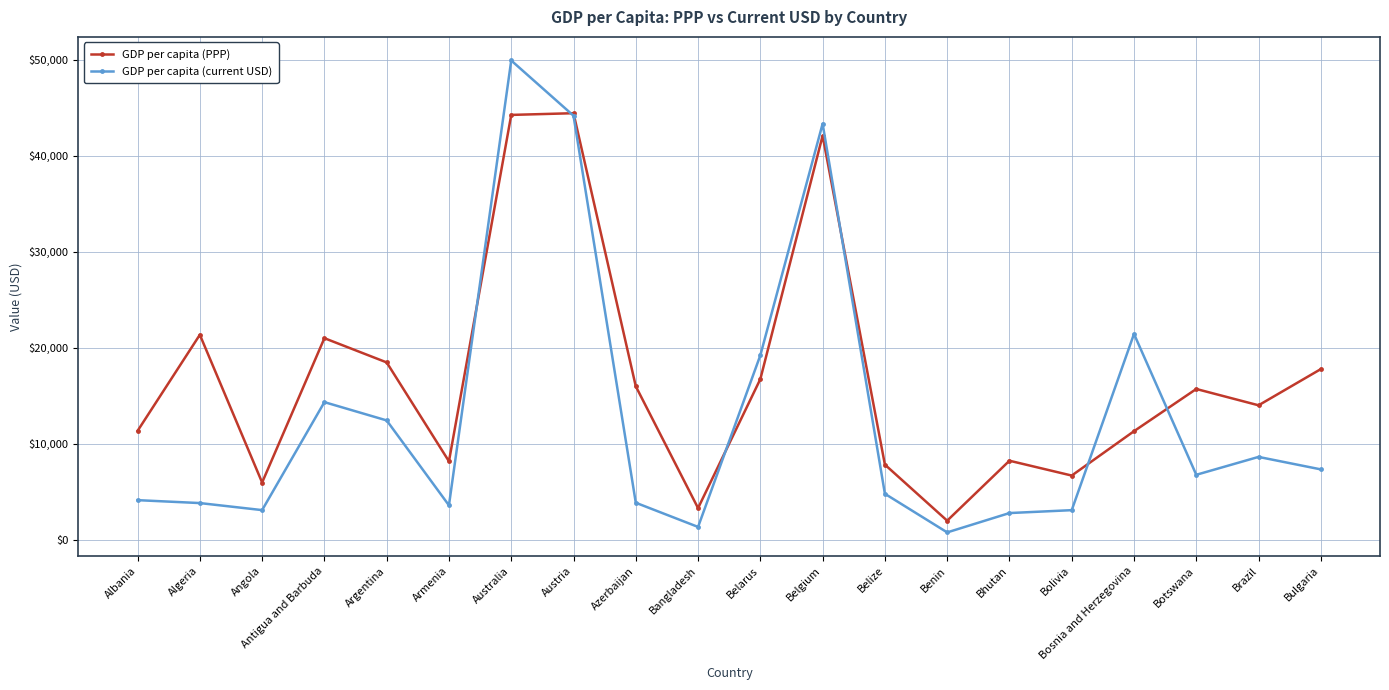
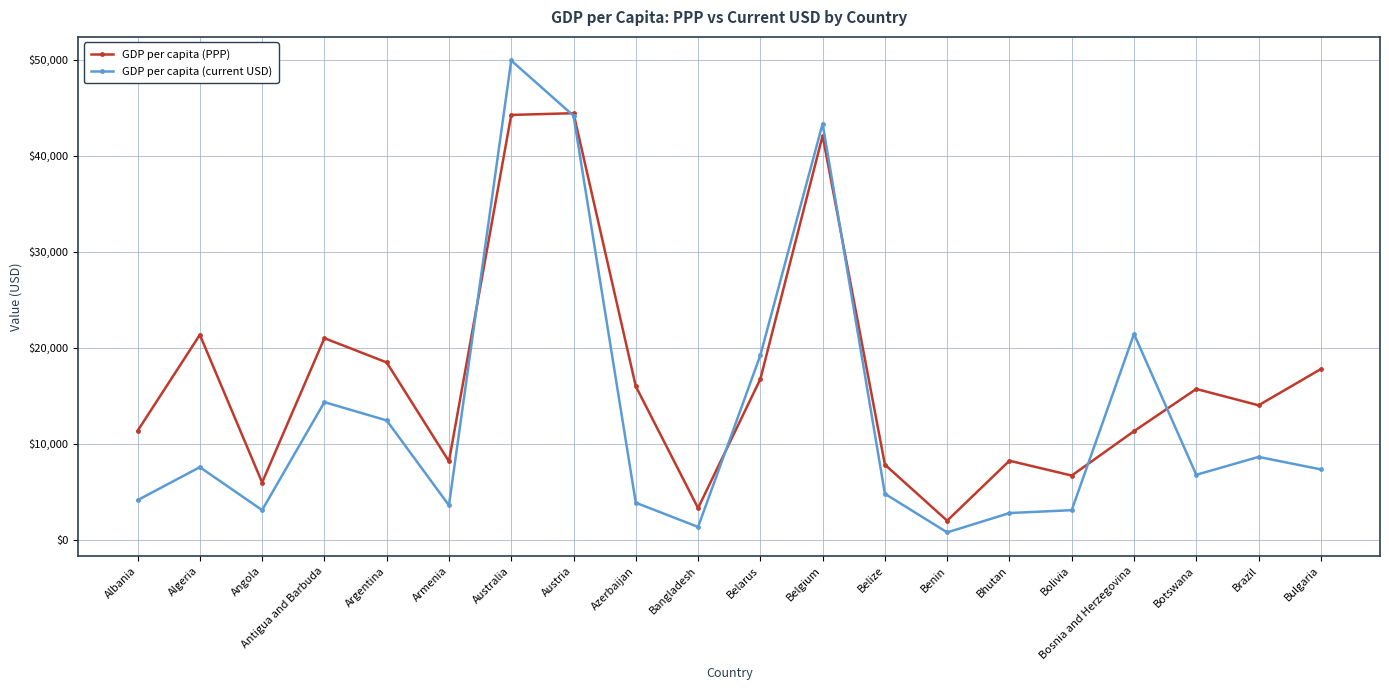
  {
    "GDP per capita (PPP)": {
      "Albania": "$11,000",
      "Algeria": "$21,000",
      "Angola": "$6,000",
      "Antigua and Barbuda": "$21,000",
      "Argentina": "$18,000",
      "Armenia": "$8,000",
      "Australia": "$44,000",
      "Azerbaijan": "$16,000",
      "Bangladesh": "$3,000",
      "Belarus": "$17,000",
      "Belgium": "$42,000",
      "Belize": "$8,000",
      "Benin": "$2,000",
      "Bhutan": "$8,000",
      "Bolivia": "$7,000",
      "Bosnia and Herzegovina": "$11,000",
      "Botswana": "$16,000",
      "Brazil": "$14,000",
      "Bulgaria": "$18,000"
    },
    "GDP per capita (current USD)": {
      "Albania": "$4,000",
-     "Algeria": "$4,000",
+     "Algeria": "$8,000",
      "Angola": "$3,000",
      "Antigua and Barbuda": "$14,000",
      "Argentina": "$12,000",
      "Armenia": "$4,000",
      "Australia": "$50,000",
      "Azerbaijan": "$4,000",
      "Bangladesh": "$1,000",
      "Belarus": "$19,000",
      "Belgium": "$43,000",
      "Belize": "$5,000",
      "Benin": "$1,000",
      "Bhutan": "$3,000",
      "Bolivia": "$3,000",
      "Bosnia and Herzegovina": "$21,000",
      "Botswana": "$7,000",
      "Brazil": "$9,000",
      "Bulgaria": "$7,000"
    }
  }
